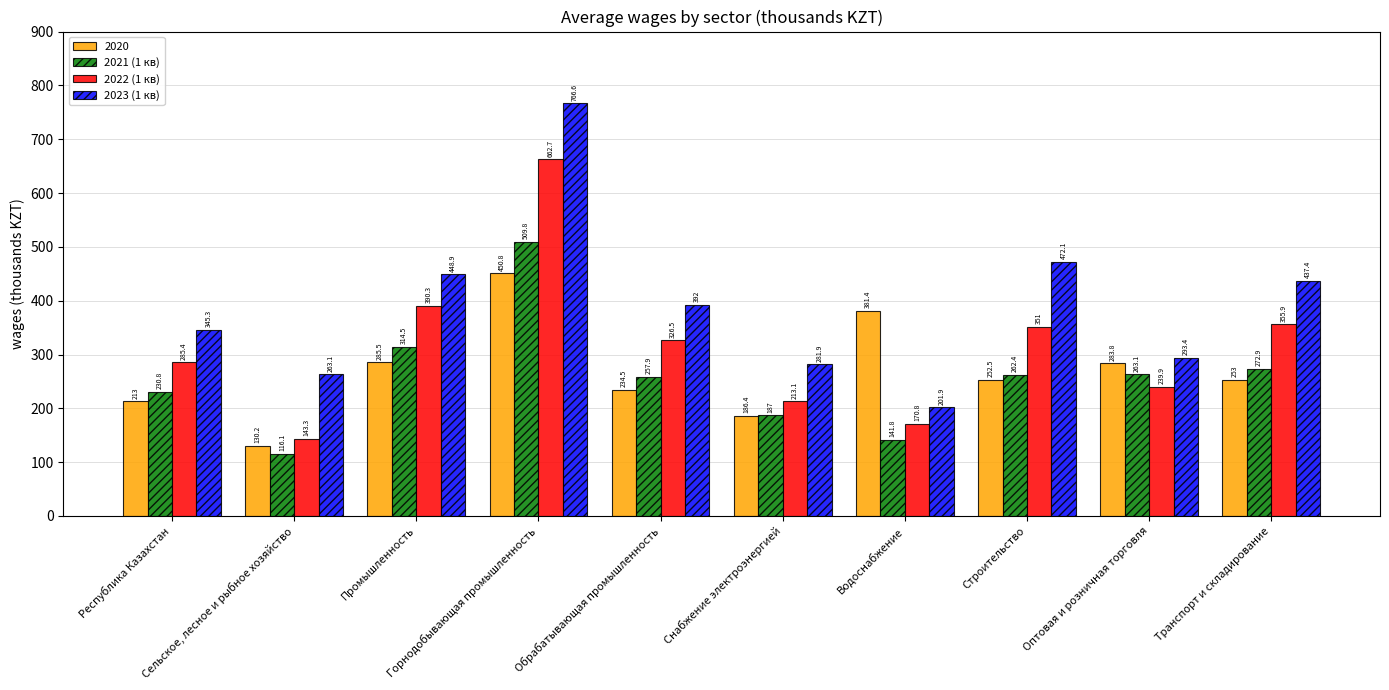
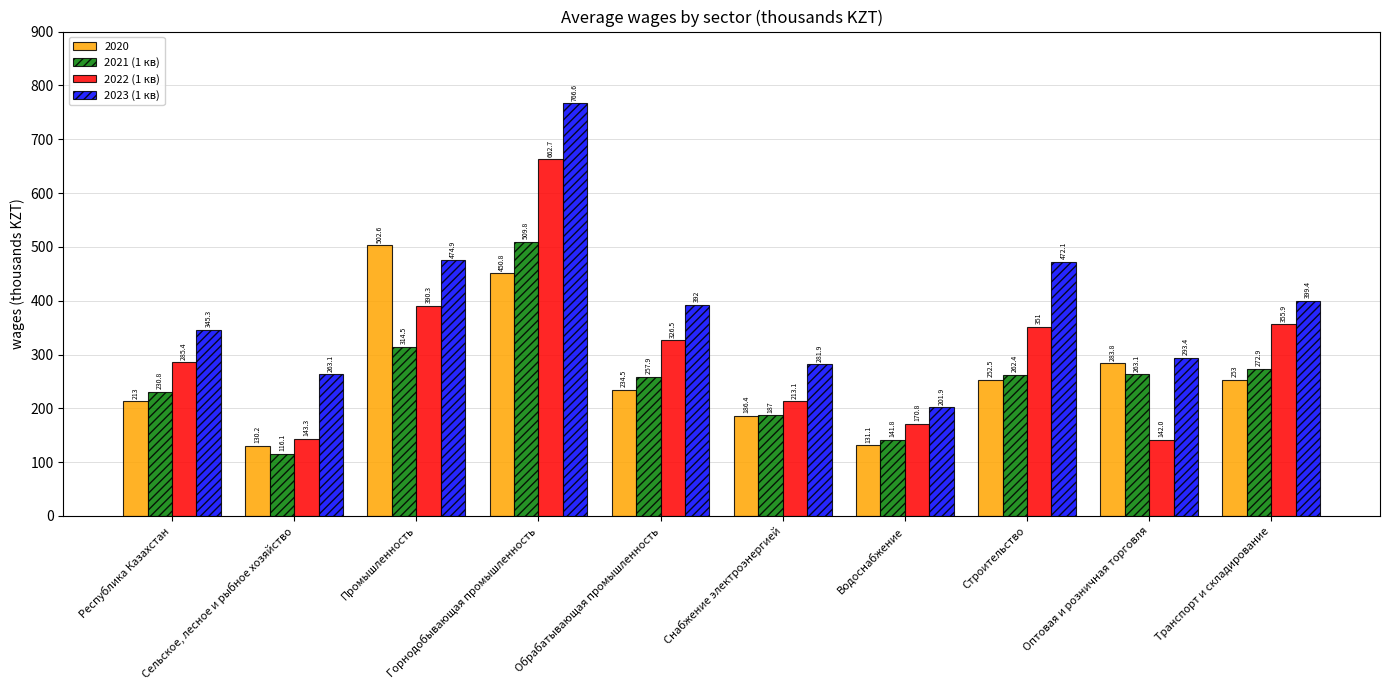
  {
    "2020": {
      "Республика Казахстан": 213,
      "Сельское, лесное и рыбное хозяйство": 130.2,
-     "Промышленность": 285.5,
+     "Промышленность": 502.6,
      "Горнодобывающая промышленность": 450.8,
      "Обрабатывающая промышленность": 234.5,
      "Снабжение электроэнергией": 186.4,
-     "Водоснабжение": 381.4,
+     "Водоснабжение": 131.1,
      "Строительство": 252.5,
      "Оптовая и розничная торговля": 283.8,
      "Транспорт и складирование": 253
    },
    "2021 (1 кв)": {
      "Республика Казахстан": 230.8,
      "Сельское, лесное и рыбное хозяйство": 116.1,
      "Промышленность": 314.5,
      "Горнодобывающая промышленность": 509.8,
      "Обрабатывающая промышленность": 257.9,
      "Снабжение электроэнергией": 187,
      "Водоснабжение": 141.8,
      "Строительство": 262.4,
      "Оптовая и розничная торговля": 263.1,
      "Транспорт и складирование": 272.9
    },
    "2022 (1 кв)": {
      "Республика Казахстан": 285.4,
      "Сельское, лесное и рыбное хозяйство": 143.3,
      "Промышленность": 390.3,
      "Горнодобывающая промышленность": 662.7,
      "Обрабатывающая промышленность": 326.5,
      "Снабжение электроэнергией": 213.1,
      "Водоснабжение": 170.8,
      "Строительство": 351,
-     "Оптовая и розничная торговля": 239.9,
+     "Оптовая и розничная торговля": 142.0,
      "Транспорт и складирование": 355.9
    },
    "2023 (1 кв)": {
      "Республика Казахстан": 345.3,
      "Сельское, лесное и рыбное хозяйство": 263.1,
-     "Промышленность": 448.9,
+     "Промышленность": 474.9,
      "Горнодобывающая промышленность": 766.6,
      "Обрабатывающая промышленность": 392,
      "Снабжение электроэнергией": 281.9,
      "Водоснабжение": 201.9,
      "Строительство": 472.1,
      "Оптовая и розничная торговля": 293.4,
-     "Транспорт и складирование": 437.4
+     "Транспорт и складирование": 399.4
    }
  }
